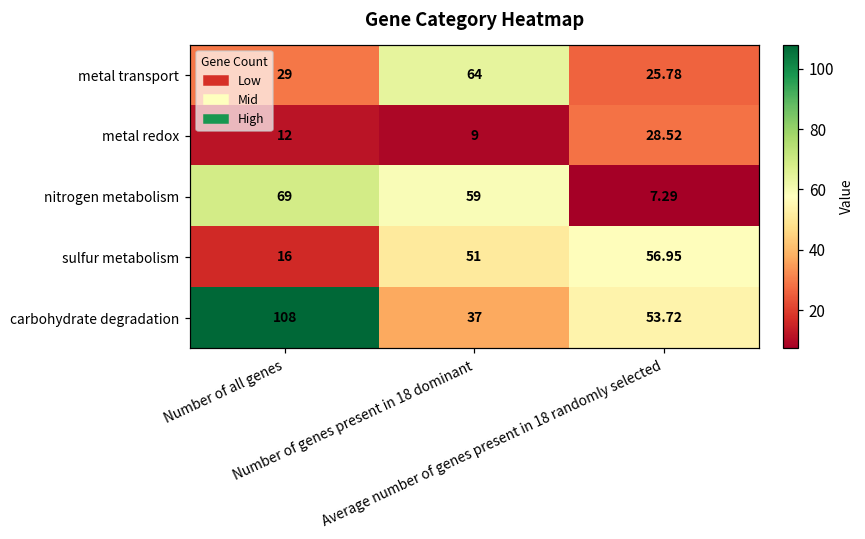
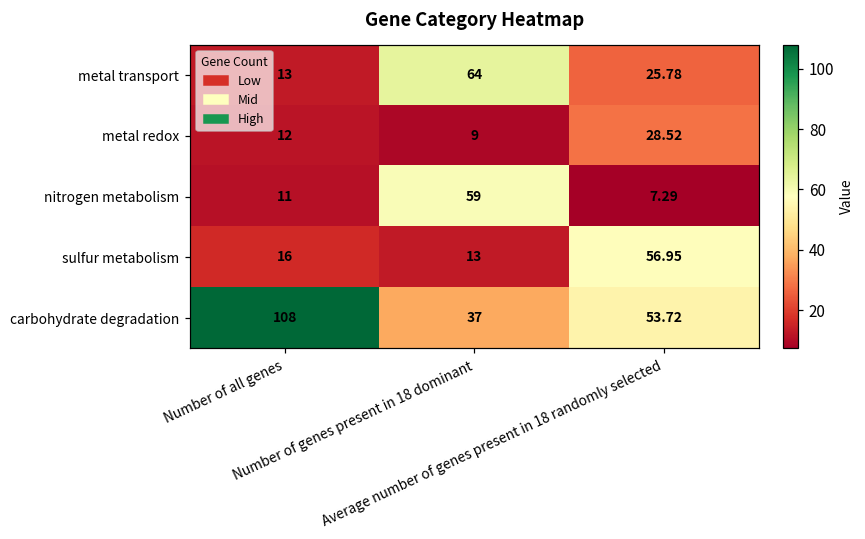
  {
    "metal transport": {
-     "Number of all genes": 29,
+     "Number of all genes": 13,
      "Number of genes present in 18 dominant": 64,
      "Average number of genes present in 18 randomly selected": 25.78
    },
    "metal redox": {
      "Number of all genes": 12,
      "Number of genes present in 18 dominant": 9,
      "Average number of genes present in 18 randomly selected": 28.52
    },
    "nitrogen metabolism": {
-     "Number of all genes": 69,
+     "Number of all genes": 11,
      "Number of genes present in 18 dominant": 59,
      "Average number of genes present in 18 randomly selected": 7.29
    },
    "sulfur metabolism": {
      "Number of all genes": 16,
-     "Number of genes present in 18 dominant": 51,
+     "Number of genes present in 18 dominant": 13,
      "Average number of genes present in 18 randomly selected": 56.95
    },
    "carbohydrate degradation": {
      "Number of all genes": 108,
      "Number of genes present in 18 dominant": 37,
      "Average number of genes present in 18 randomly selected": 53.72
    }
  }
